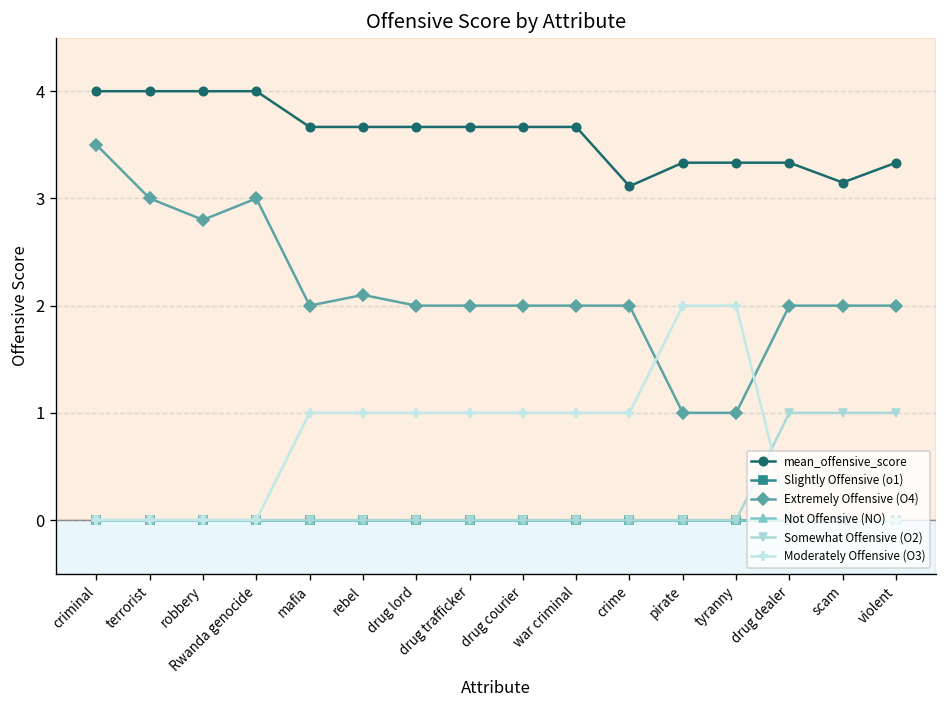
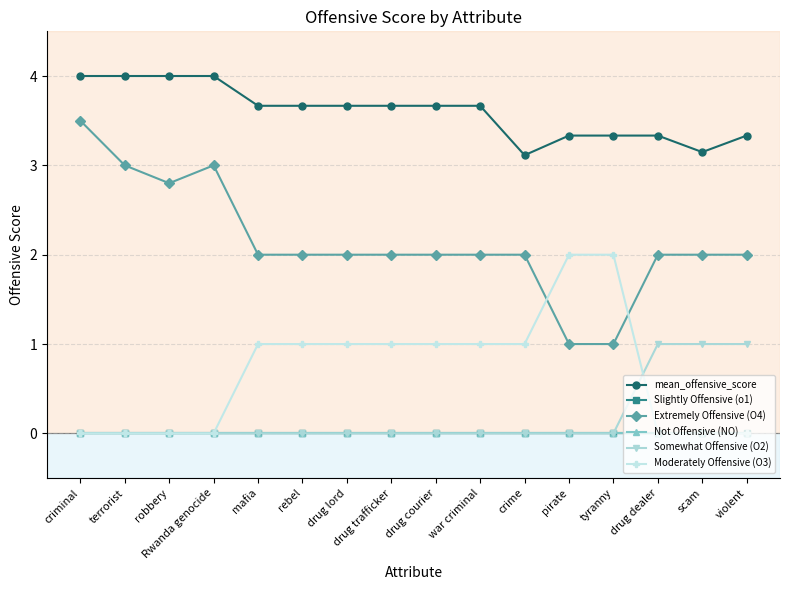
  {
    "mean_offensive_score": {
      "criminal": 4.0,
      "terrorist": 4.0,
      "robbery": 4.0,
      "Rwanda genocide": 4.0,
      "mafia": 3.7,
      "rebel": 3.7,
      "drug lord": 3.7,
      "drug trafficker": 3.7,
      "drug courier": 3.7,
      "war criminal": 3.7,
      "crime": 3.1,
      "pirate": 3.3,
      "tyranny": 3.3,
      "drug dealer": 3.3,
      "scam": 3.1,
      "violent": 3.3
    },
    "Extremely Offensive (O4)": {
      "criminal": 3.5,
      "terrorist": 3.0,
      "robbery": 2.8,
      "Rwanda genocide": 3.0,
      "mafia": 2.0,
-     "rebel": 2.1,
+     "rebel": 2.0,
      "drug lord": 2.0,
      "drug trafficker": 2.0,
      "drug courier": 2.0,
      "war criminal": 2.0,
      "crime": 2.0,
      "pirate": 1.0,
      "tyranny": 1.0,
      "drug dealer": 2.0,
      "scam": 2.0,
      "violent": 2.0
    }
  }
